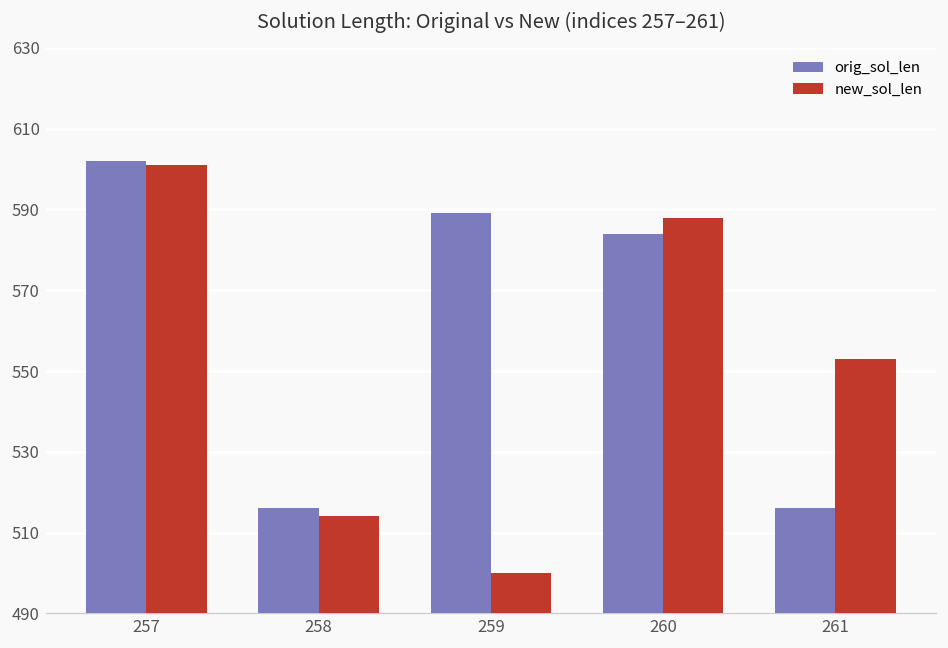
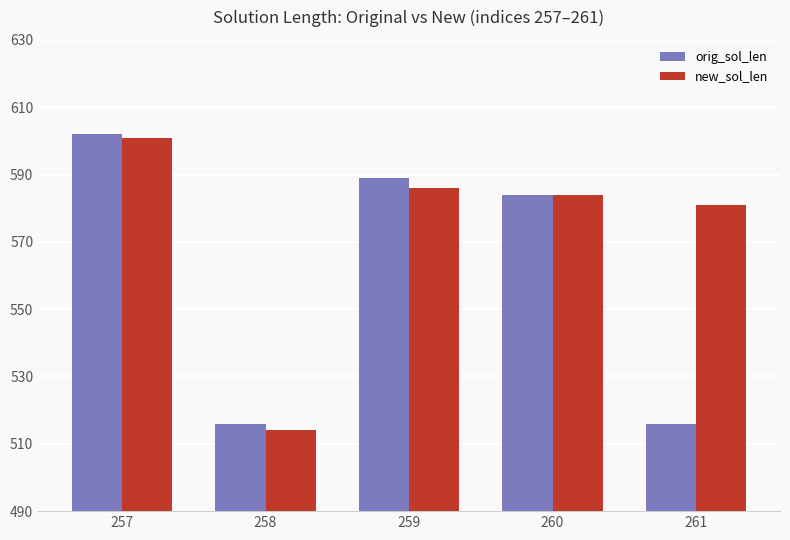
  {
    "orig_sol_len": {
      "257": 602,
      "258": 516,
      "259": 589,
      "260": 584,
      "261": 516
    },
    "new_sol_len": {
      "257": 601,
      "258": 514,
-     "259": 500,
-     "260": 588,
-     "261": 553
+     "259": 586,
+     "260": 584,
+     "261": 581
    }
  }
